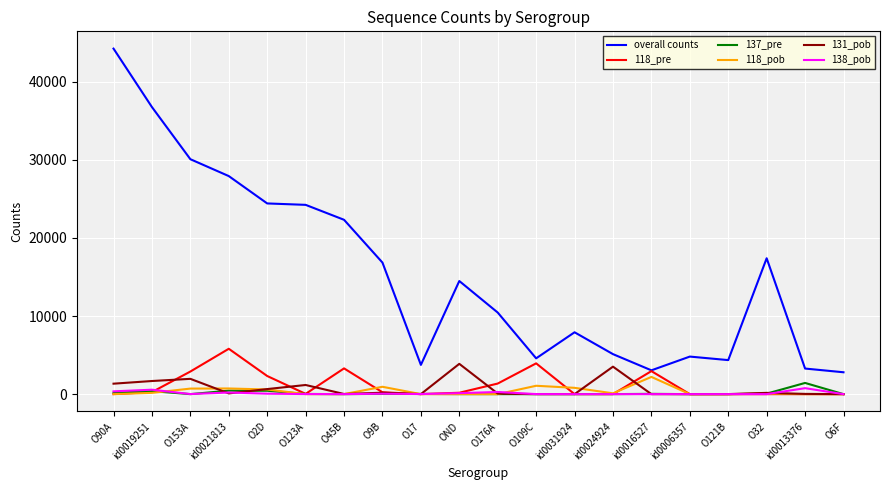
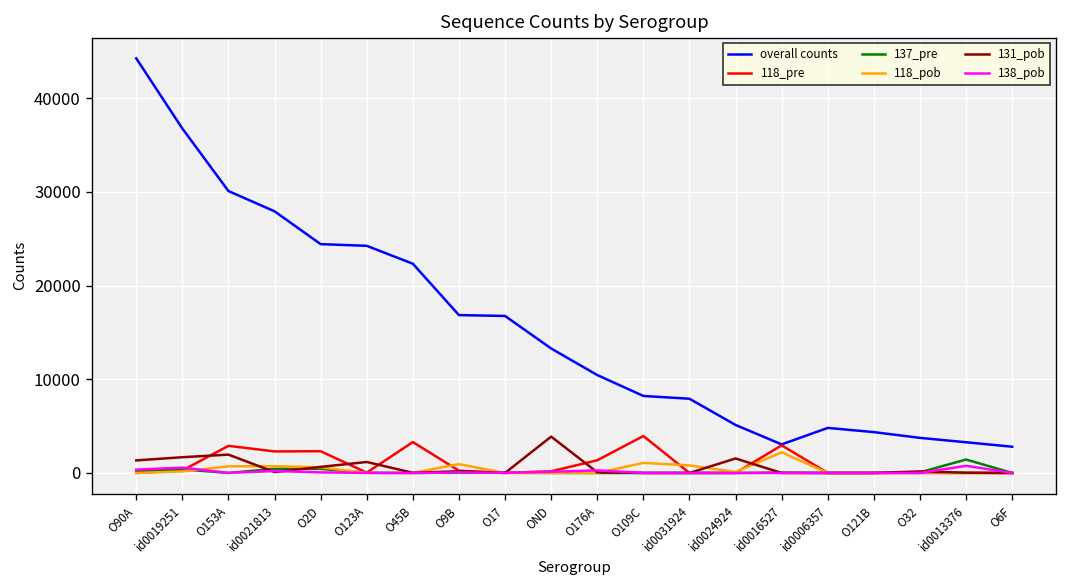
  {
    "overall counts": {
      "O90A": 44000,
      "id0019251": 37000,
      "O153A": 30000,
      "id0021813": 28000,
      "O2D": 24000,
      "O123A": 24000,
      "O45B": 22000,
      "O9B": 17000,
-     "O17": 4000,
-     "OND": 14000,
+     "O17": 17000,
+     "OND": 13000,
      "O176A": 10000,
-     "O109C": 5000,
+     "O109C": 8000,
      "id0031924": 8000,
      "id0024924": 5000,
      "id0006357": 5000,
      "O121B": 4000,
-     "O32": 17000,
+     "O32": 4000,
      "id0013376": 3000,
      "O6F": 3000
    },
    "118_pre": {
      "O153A": 3000,
-     "id0021813": 6000,
+     "id0021813": 2000,
      "O2D": 2000,
      "O45B": 3000,
      "O176A": 1000,
      "O109C": 4000
    },
    "137_pre": {
      "id0013376": 1000
    },
    "118_pob": {
      "O153A": 1000,
      "O9B": 1000,
      "O109C": 1000,
      "id0031924": 1000,
      "id0016527": 2000
    },
    "131_pob": {
      "O90A": 1000,
      "id0019251": 2000,
      "O153A": 2000,
      "O123A": 1000,
      "OND": 4000,
-     "id0024924": 4000
+     "id0024924": 2000
    },
    "138_pob": {
      "O2D": 0,
      "id0013376": 1000
    }
  }
